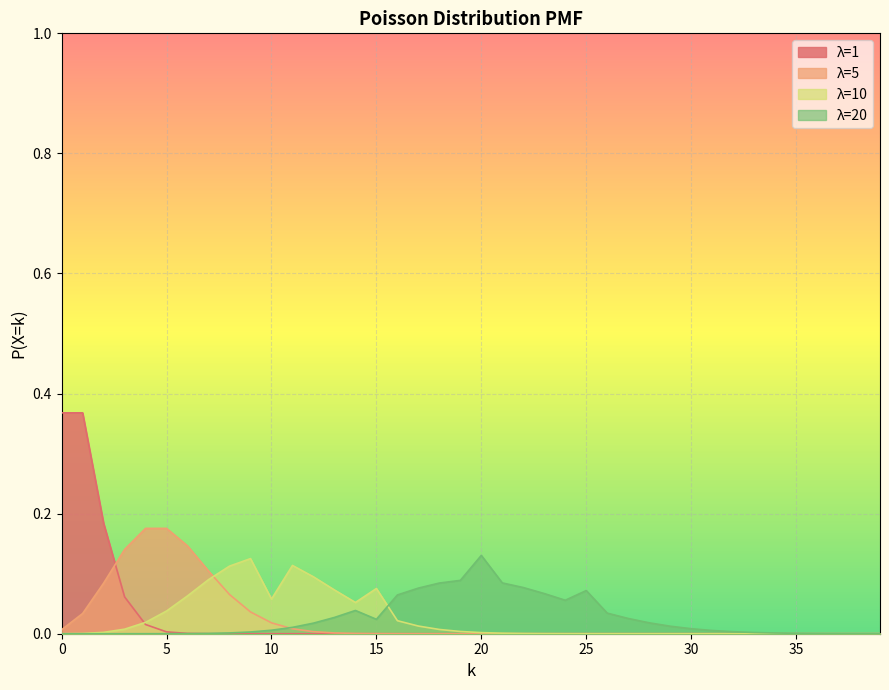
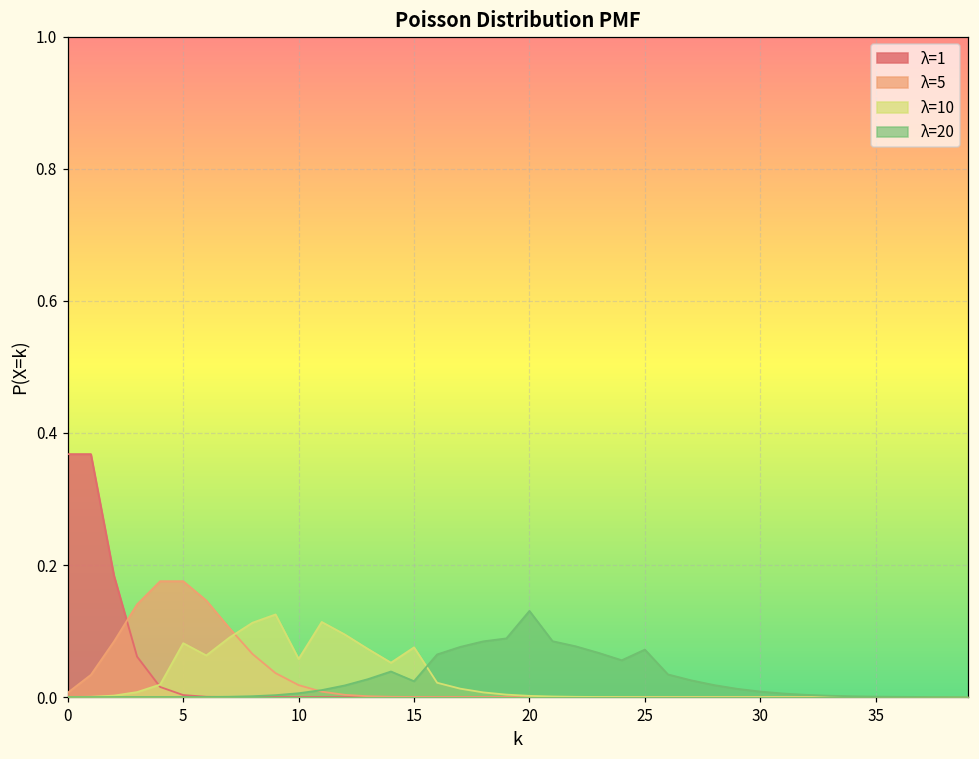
  {
    "λ=10": {
-     "5": 0.04,
+     "5": 0.08,
      "10": 0.06,
      "15": 0.08
    },
    "λ=20": {
      "10": 0.01,
      "15": 0.02,
      "20": 0.13,
      "25": 0.07,
      "30": 0.01
    }
  }
